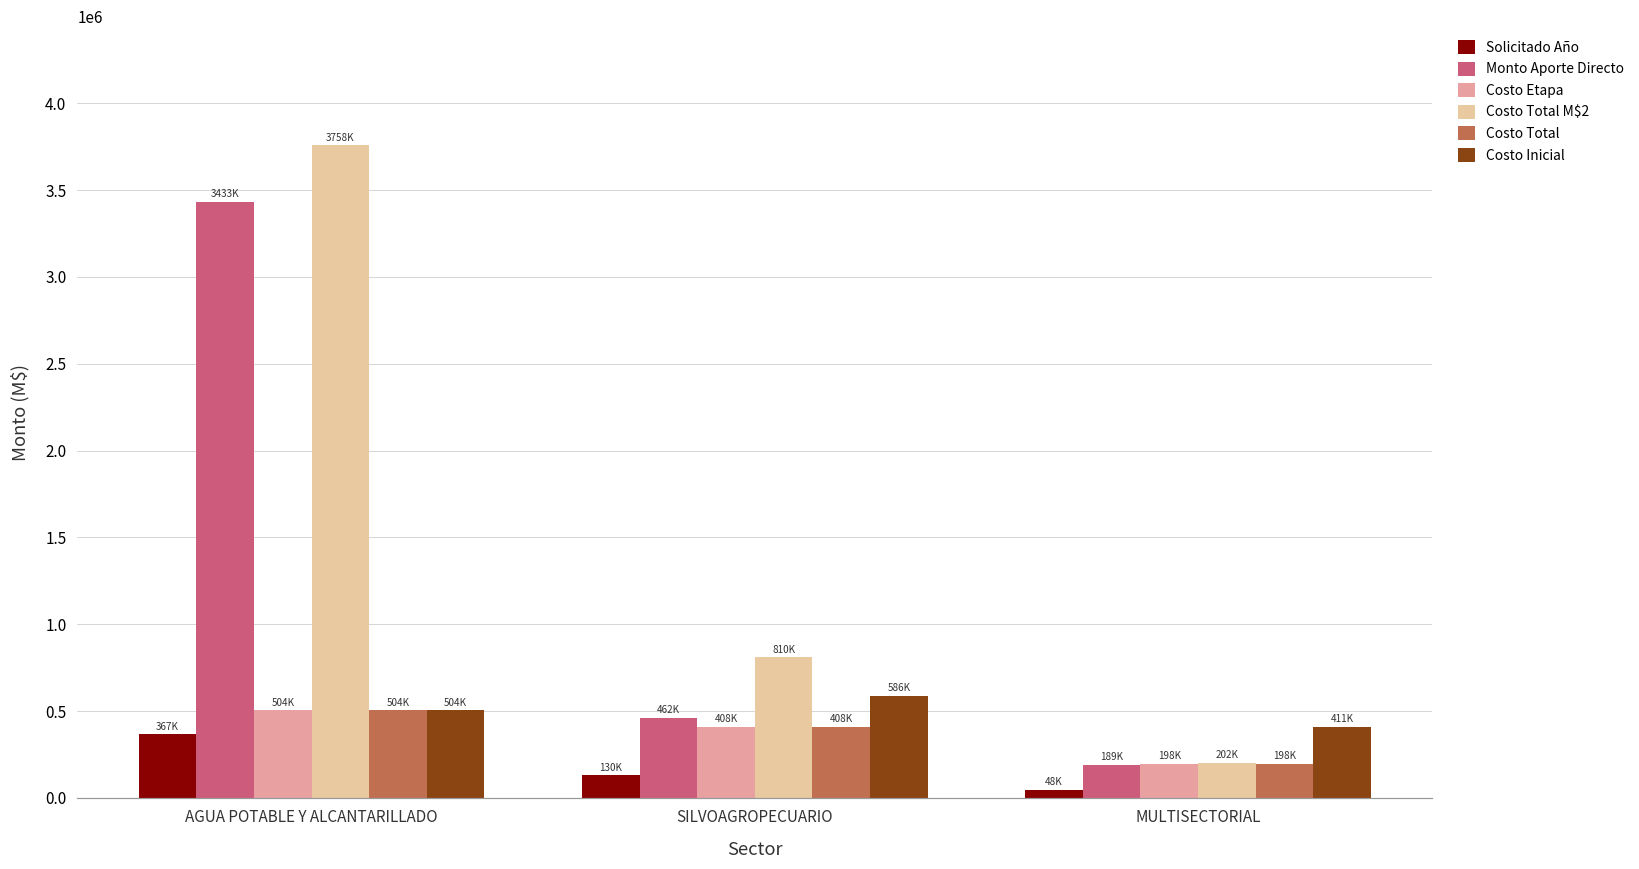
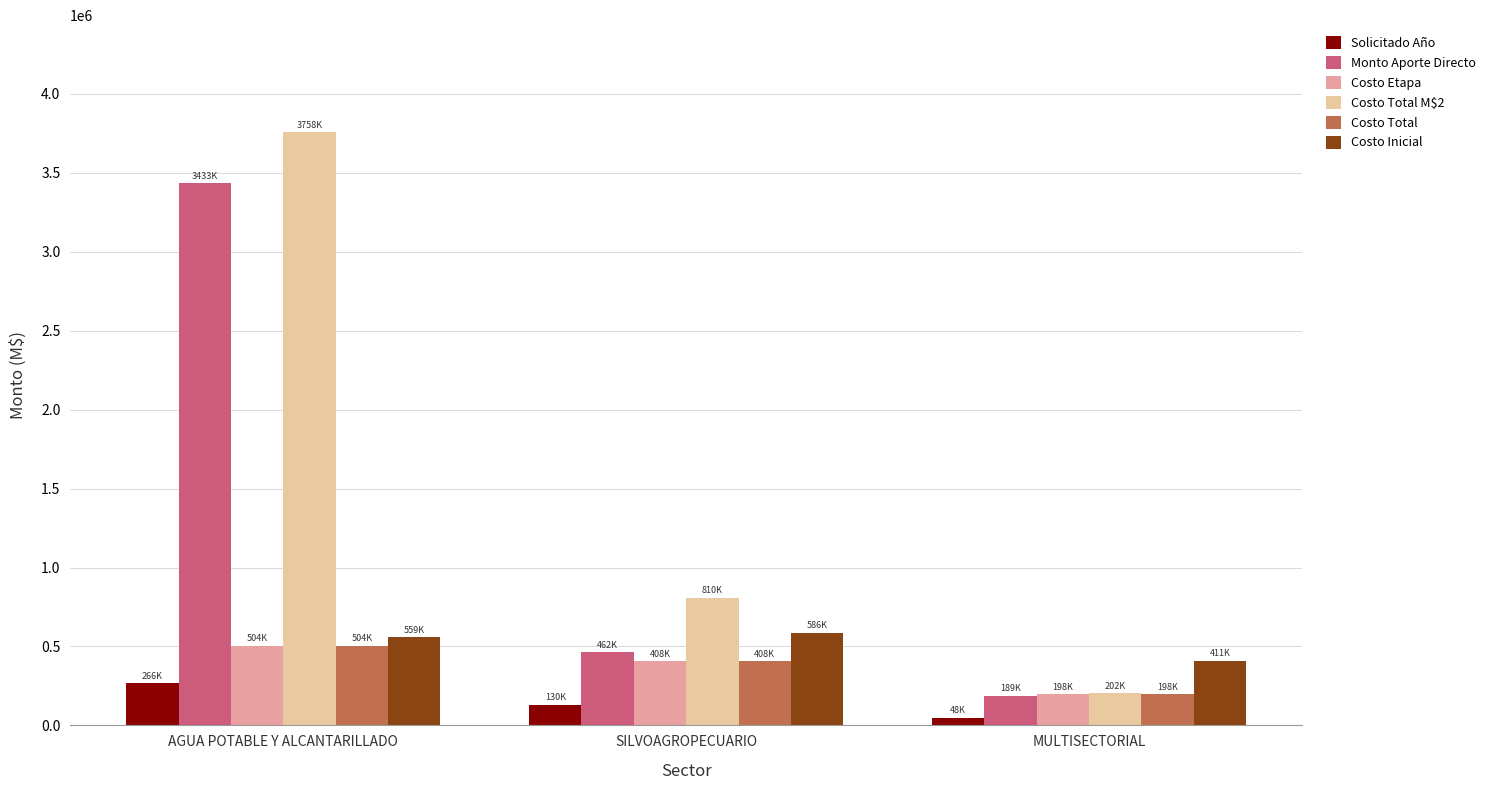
  {
    "Solicitado Año": {
-     "AGUA POTABLE Y ALCANTARILLADO": "367K",
+     "AGUA POTABLE Y ALCANTARILLADO": "266K",
      "SILVOAGROPECUARIO": "130K",
      "MULTISECTORIAL": "48K"
    },
    "Costo Inicial": {
-     "AGUA POTABLE Y ALCANTARILLADO": "504K",
+     "AGUA POTABLE Y ALCANTARILLADO": "559K",
      "SILVOAGROPECUARIO": "586K",
      "MULTISECTORIAL": "411K"
    }
  }
